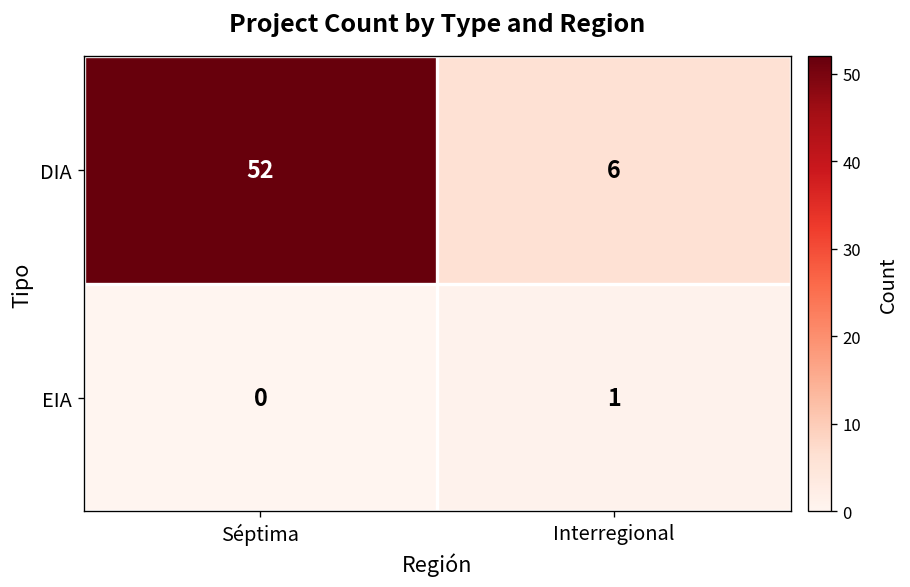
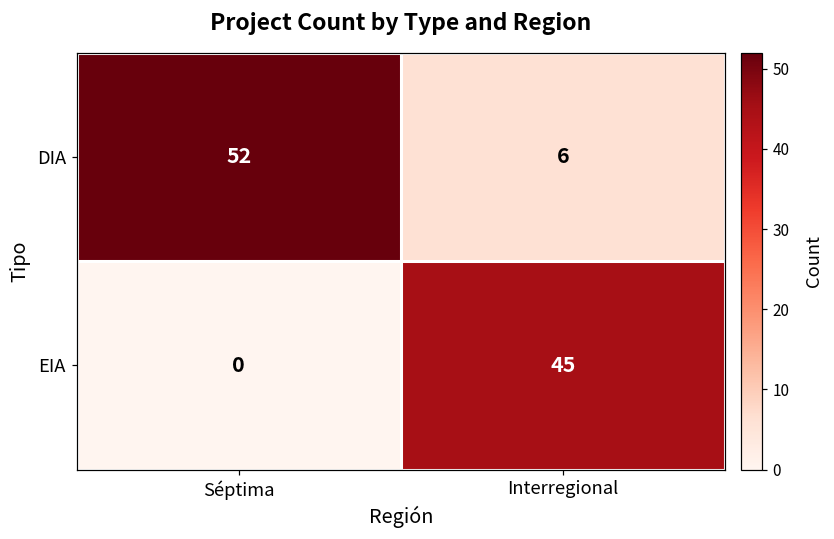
  {
    "DIA": {
      "Séptima": 52,
      "Interregional": 6
    },
    "EIA": {
      "Séptima": 0,
-     "Interregional": 1
+     "Interregional": 45
    }
  }
